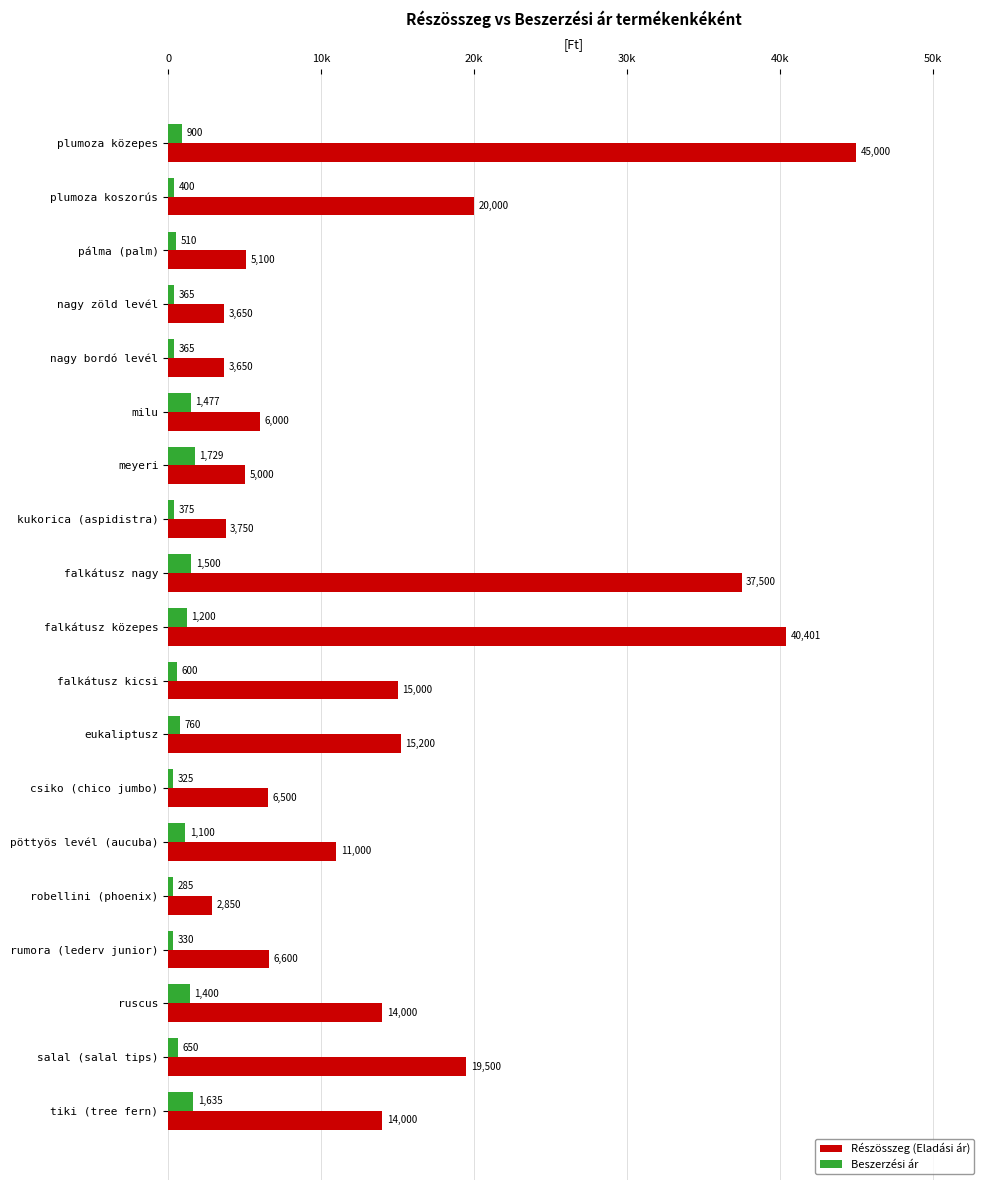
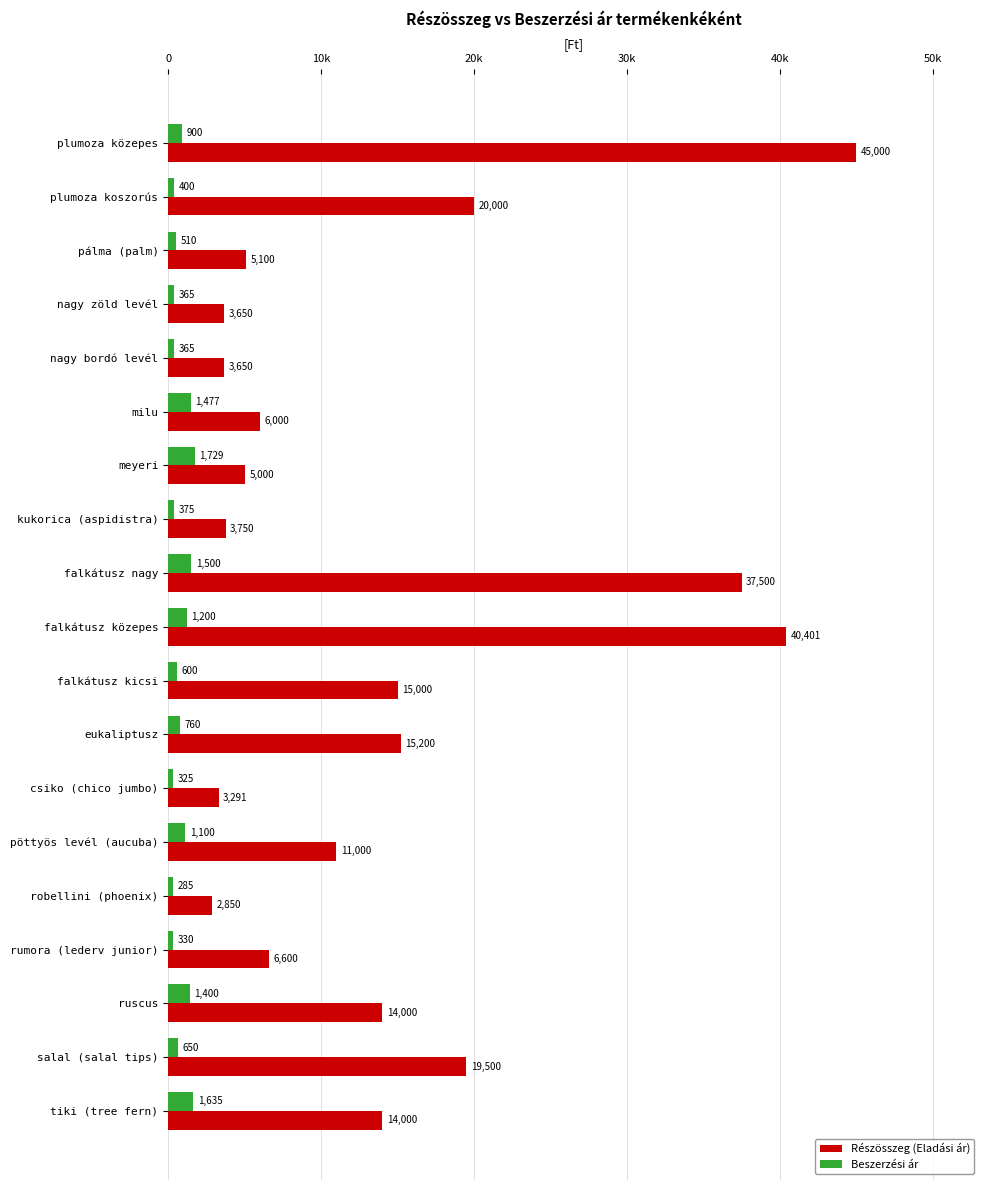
  {
    "Részösszeg (Eladási ár)": {
      "plumoza közepes": "45,000",
      "plumoza koszorús": "20,000",
      "pálma (palm)": "5,100",
      "nagy zöld levél": "3,650",
      "nagy bordó levél": "3,650",
      "milu": "6,000",
      "meyeri": "5,000",
      "kukorica (aspidistra)": "3,750",
      "falkátusz nagy": "37,500",
      "falkátusz közepes": "40,401",
      "falkátusz kicsi": "15,000",
      "eukaliptusz": "15,200",
-     "csiko (chico jumbo)": "6,500",
+     "csiko (chico jumbo)": "3,291",
      "pöttyös levél (aucuba)": "11,000",
      "robellini (phoenix)": "2,850",
      "rumora (lederv junior)": "6,600",
      "ruscus": "14,000",
      "salal (salal tips)": "19,500",
      "tiki (tree fern)": "14,000"
    },
    "Beszerzési ár": {
      "plumoza közepes": "900",
      "plumoza koszorús": "400",
      "pálma (palm)": "510",
      "nagy zöld levél": "365",
      "nagy bordó levél": "365",
      "milu": "1,477",
      "meyeri": "1,729",
      "kukorica (aspidistra)": "375",
      "falkátusz nagy": "1,500",
      "falkátusz közepes": "1,200",
      "falkátusz kicsi": "600",
      "eukaliptusz": "760",
      "csiko (chico jumbo)": "325",
      "pöttyös levél (aucuba)": "1,100",
      "robellini (phoenix)": "285",
      "rumora (lederv junior)": "330",
      "ruscus": "1,400",
      "salal (salal tips)": "650",
      "tiki (tree fern)": "1,635"
    }
  }
